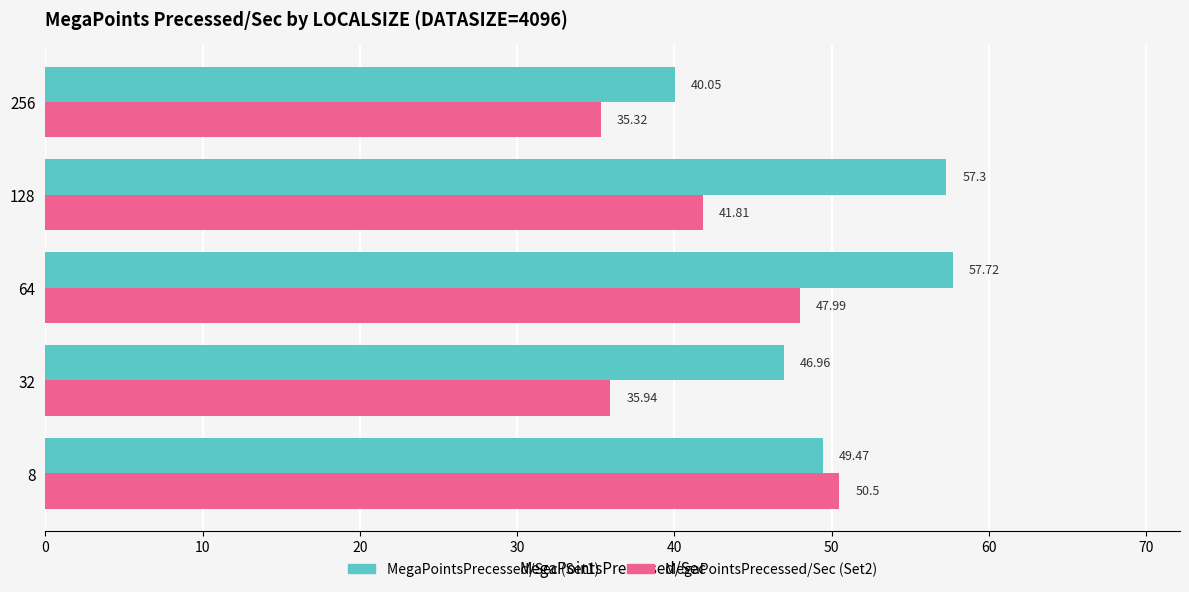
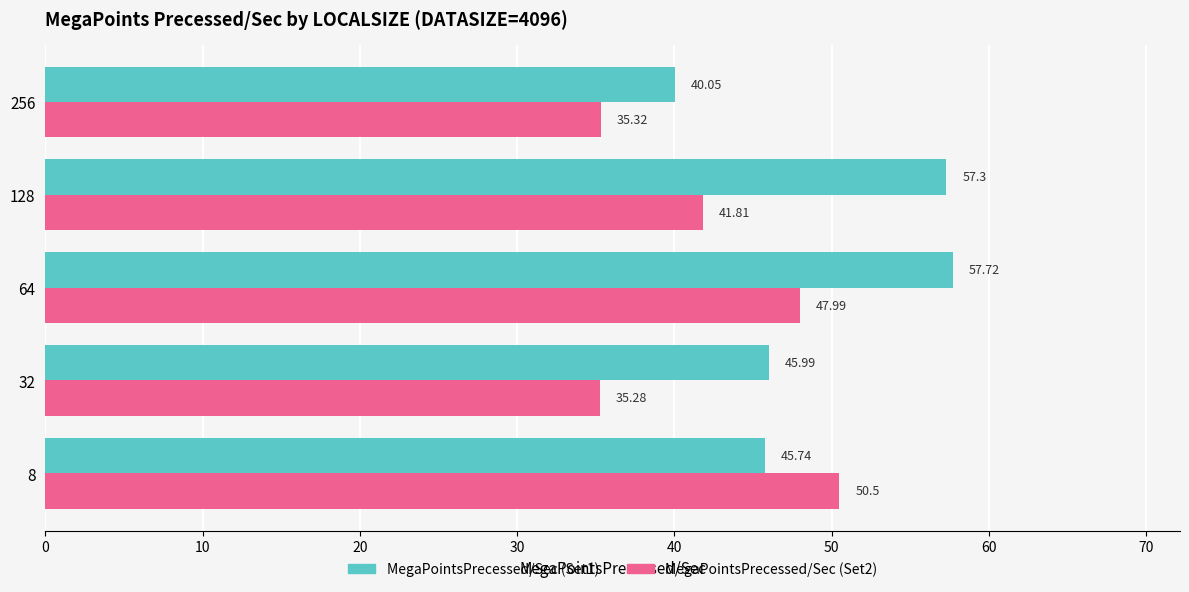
  {
    "MegaPointsPrecessed/Sec (Set1)": {
      "256": 40.05,
      "128": 57.3,
      "64": 57.72,
-     "32": 46.96,
-     "8": 49.47
+     "32": 45.99,
+     "8": 45.74
    },
    "MegaPointsPrecessed/Sec (Set2)": {
      "256": 35.32,
      "128": 41.81,
      "64": 47.99,
-     "32": 35.94,
+     "32": 35.28,
      "8": 50.5
    }
  }
